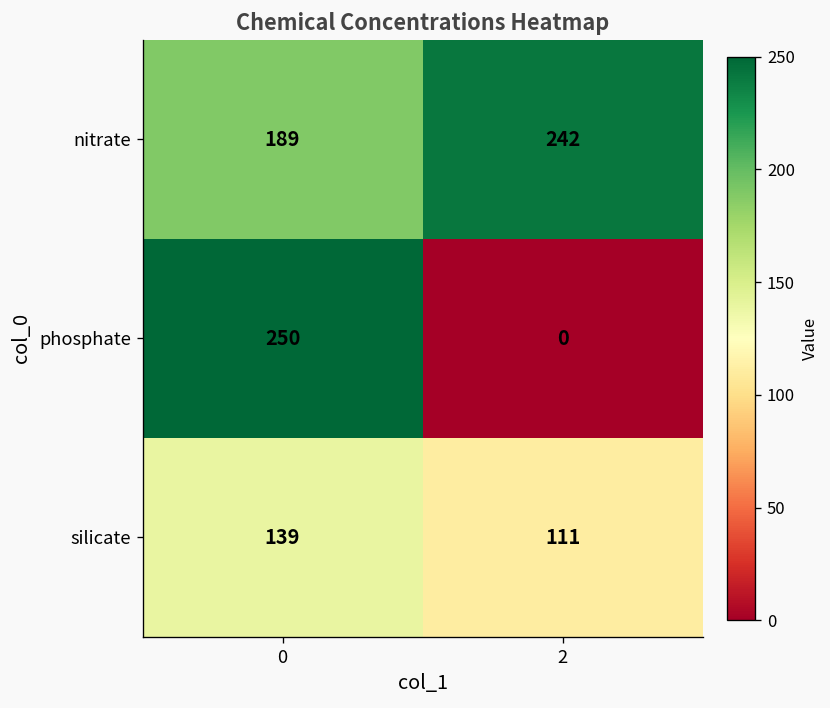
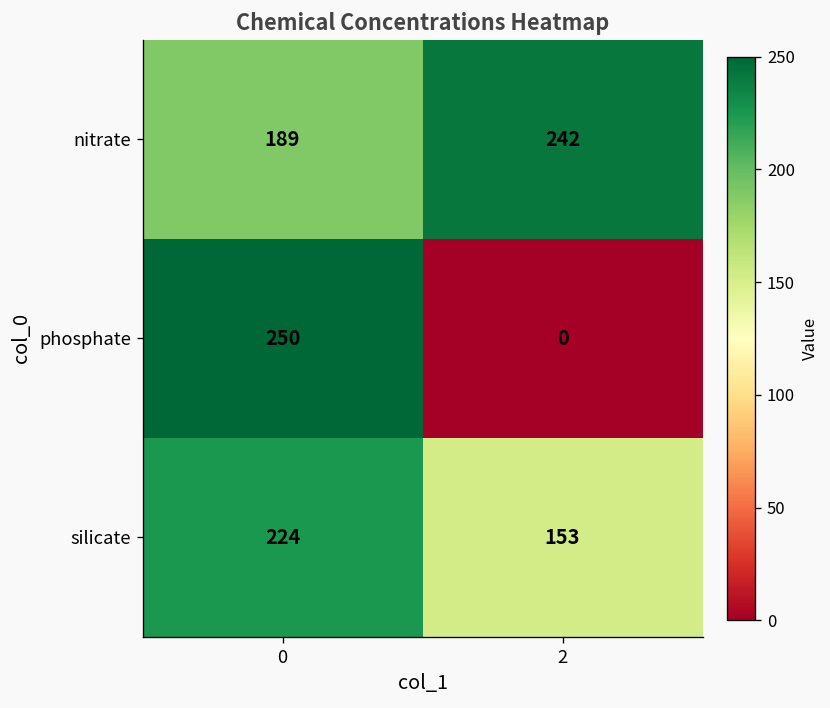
  {
    "nitrate": {
      "0": 189,
      "2": 242
    },
    "phosphate": {
      "0": 250,
      "2": 0
    },
    "silicate": {
-     "0": 139,
-     "2": 111
+     "0": 224,
+     "2": 153
    }
  }
